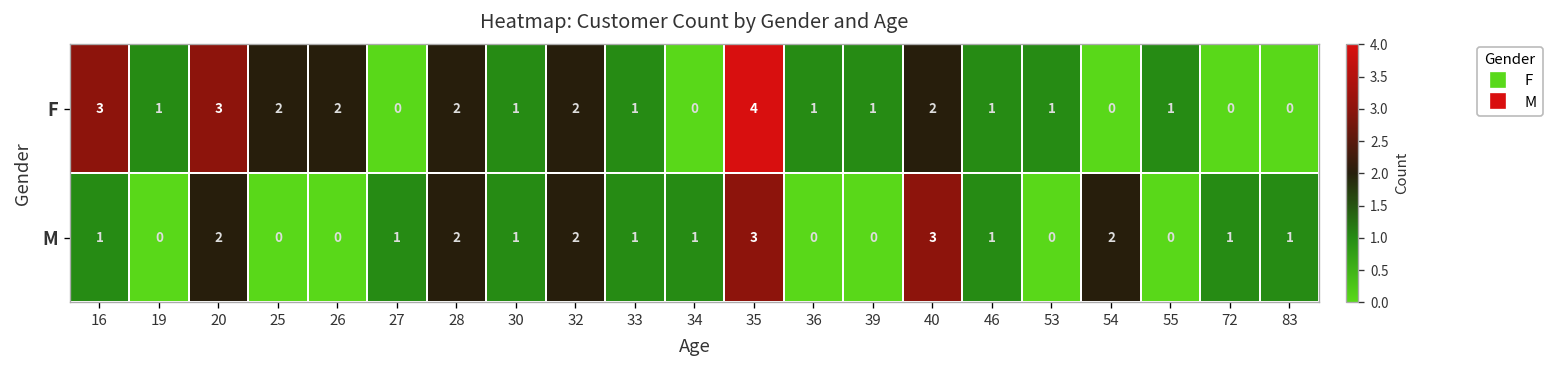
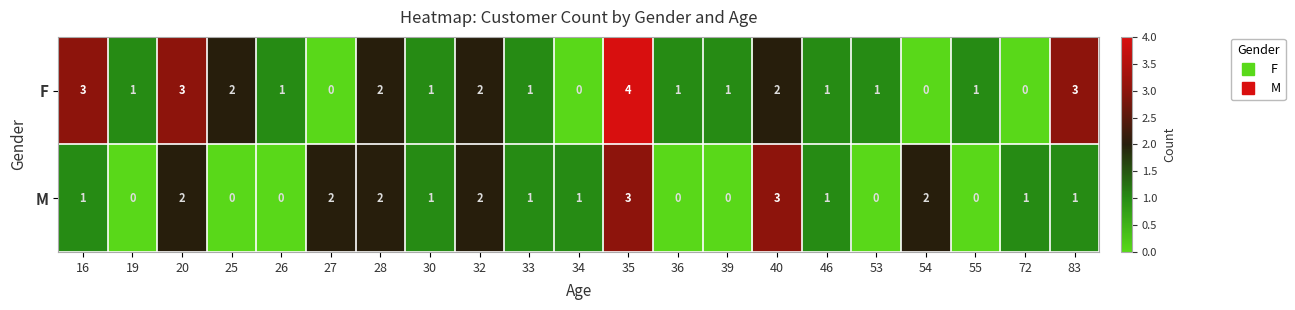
  {
    "F": {
      "16": 3,
      "19": 1,
      "20": 3,
      "25": 2,
-     "26": 2,
+     "26": 1,
      "27": 0,
      "28": 2,
      "30": 1,
      "32": 2,
      "33": 1,
      "34": 0,
      "35": 4,
      "36": 1,
      "39": 1,
      "40": 2,
      "46": 1,
      "53": 1,
      "54": 0,
      "55": 1,
      "72": 0,
-     "83": 0
+     "83": 3
    },
    "M": {
      "16": 1,
      "19": 0,
      "20": 2,
      "25": 0,
      "26": 0,
-     "27": 1,
+     "27": 2,
      "28": 2,
      "30": 1,
      "32": 2,
      "33": 1,
      "34": 1,
      "35": 3,
      "36": 0,
      "39": 0,
      "40": 3,
      "46": 1,
      "53": 0,
      "54": 2,
      "55": 0,
      "72": 1,
      "83": 1
    }
  }
